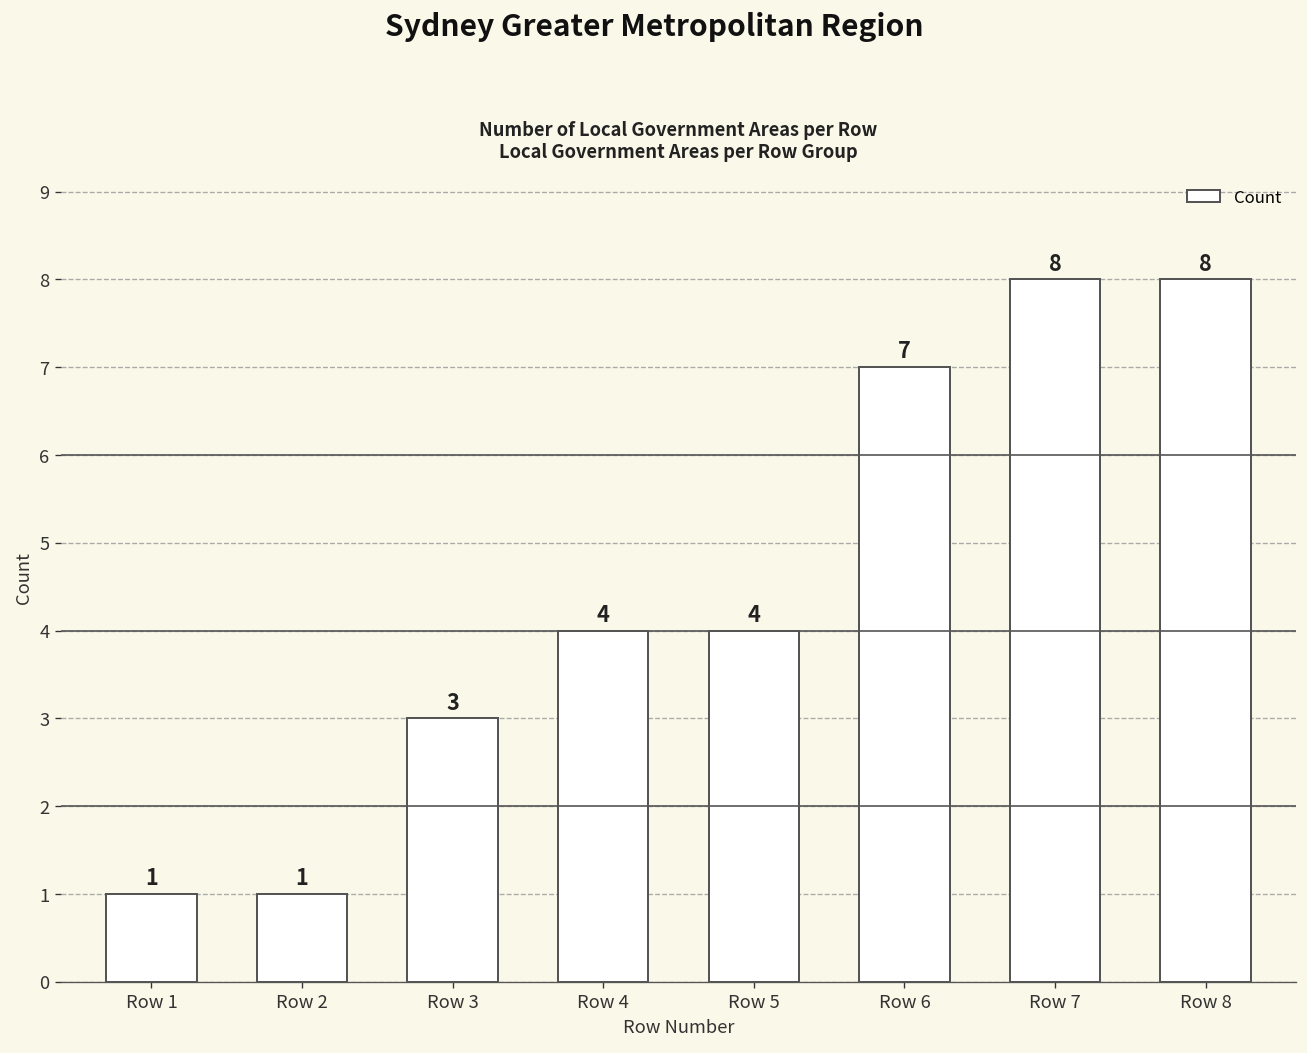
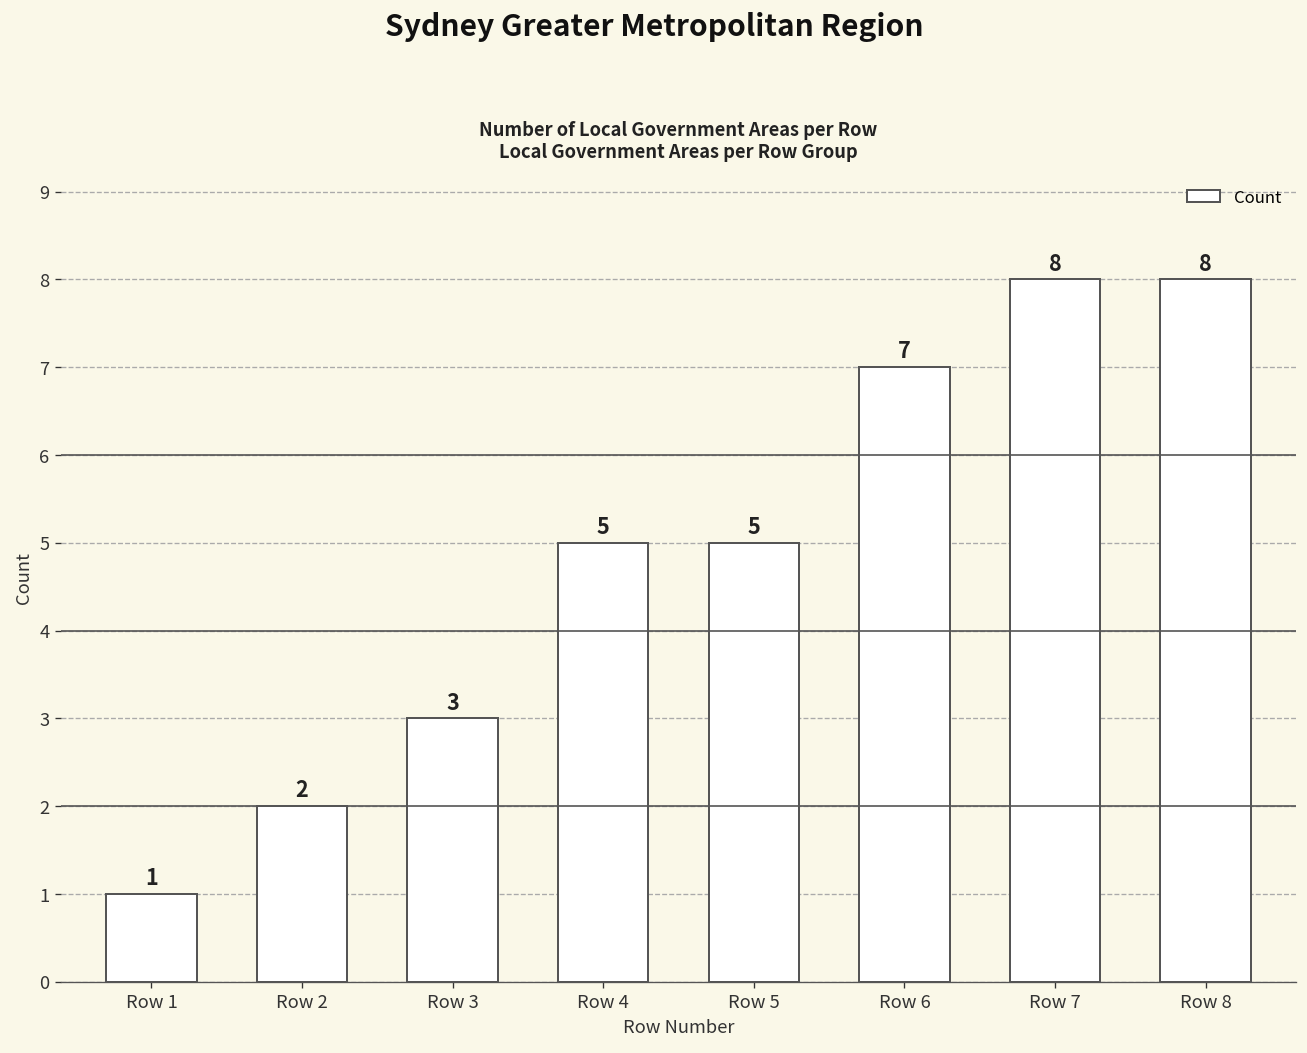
  {
    "Row 1": 1,
-   "Row 2": 1,
+   "Row 2": 2,
    "Row 3": 3,
-   "Row 4": 4,
-   "Row 5": 4,
+   "Row 4": 5,
+   "Row 5": 5,
    "Row 6": 7,
    "Row 7": 8,
    "Row 8": 8
  }
